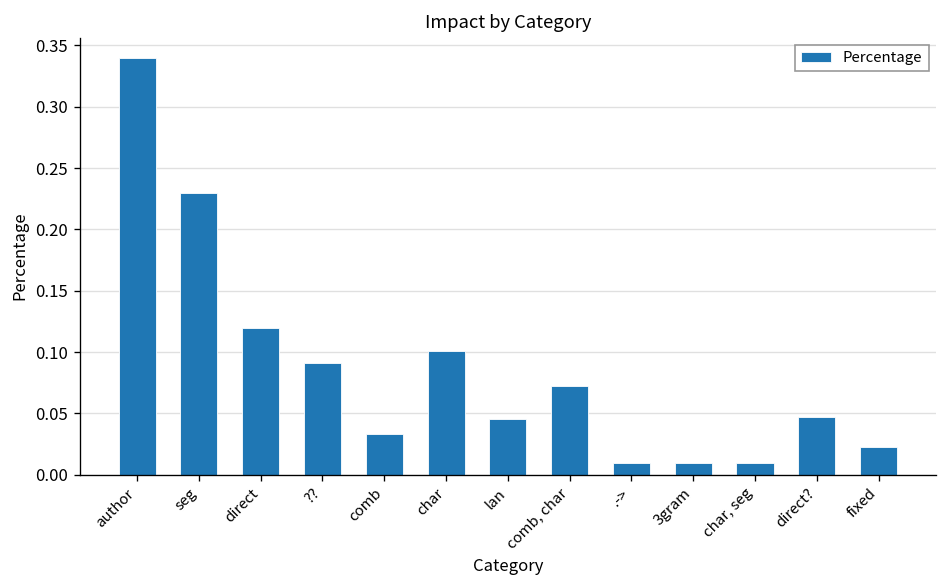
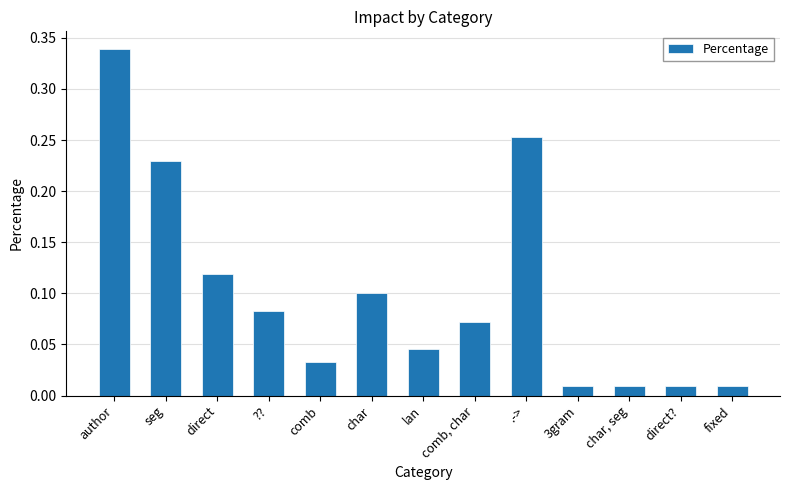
  {
    "author": 0.339,
    "seg": 0.229,
    "direct": 0.119,
-   "??": 0.091,
+   "??": 0.083,
    "comb": 0.033,
    "char": 0.101,
    "lan": 0.046,
    "comb, char": 0.072,
-   ".->": 0.009,
+   ".->": 0.253,
    "3gram": 0.009,
    "char, seg": 0.009,
-   "direct?": 0.047,
-   "fixed": 0.023
+   "direct?": 0.009,
+   "fixed": 0.009
  }
